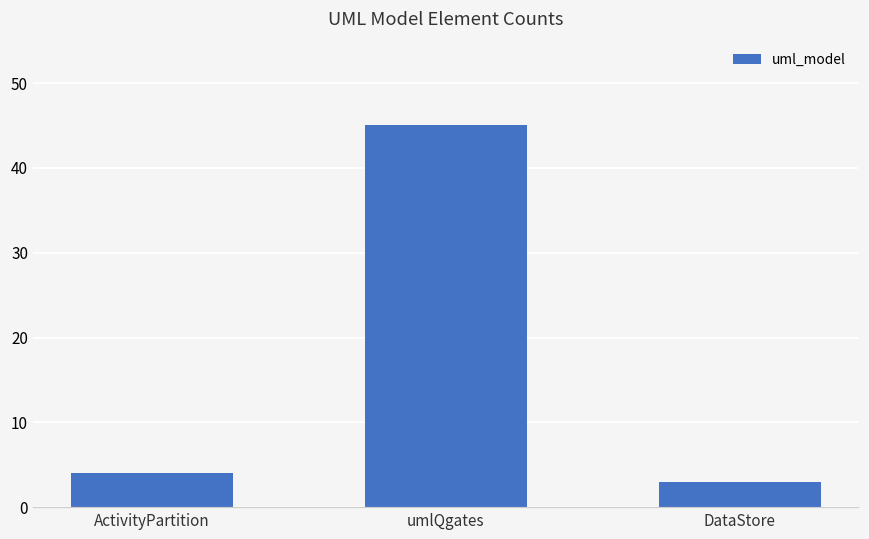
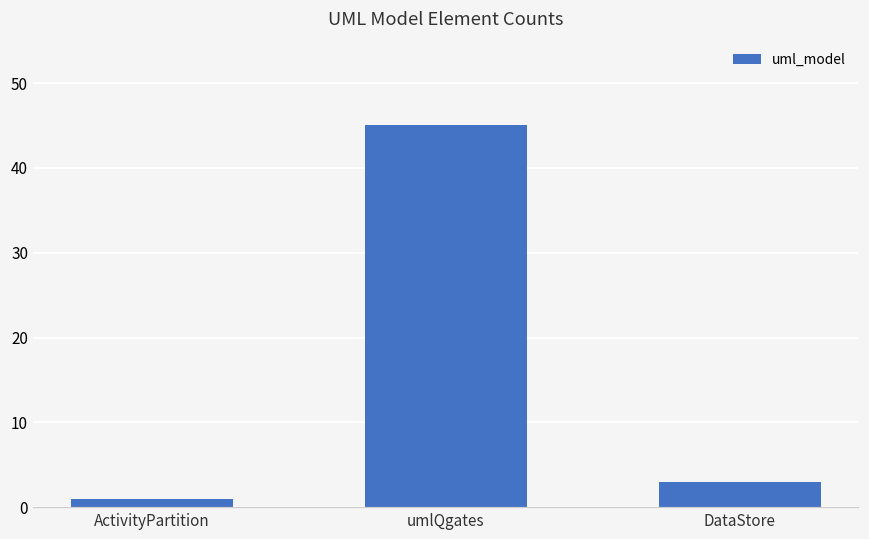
  {
-   "ActivityPartition": 4,
+   "ActivityPartition": 1,
    "umlQgates": 45,
    "DataStore": 3
  }
